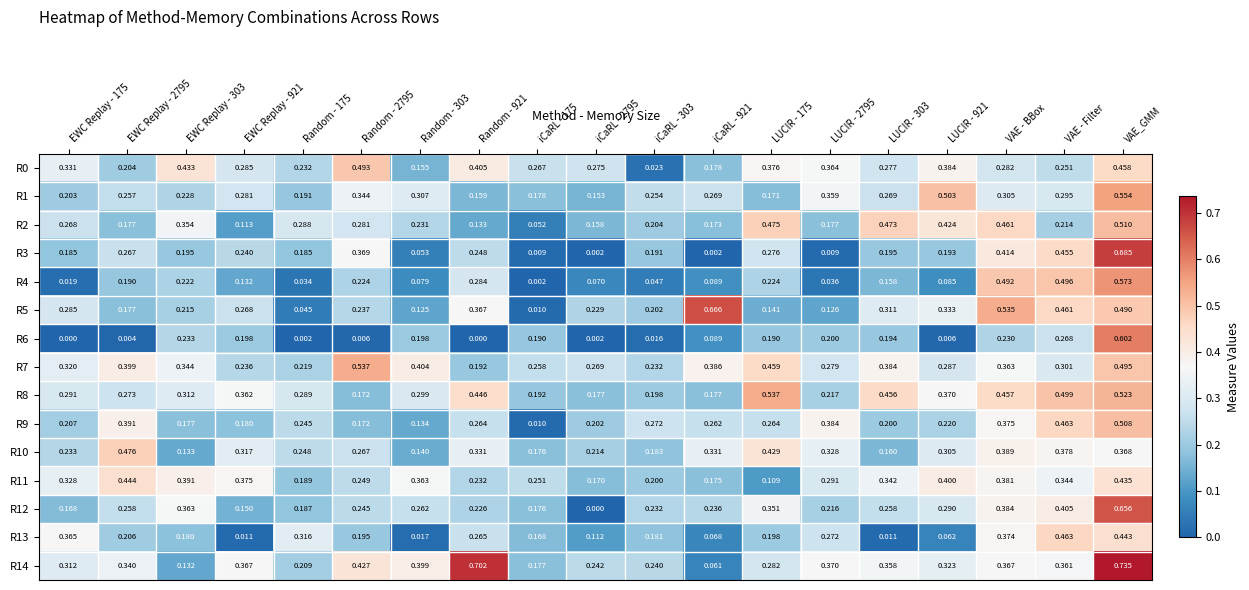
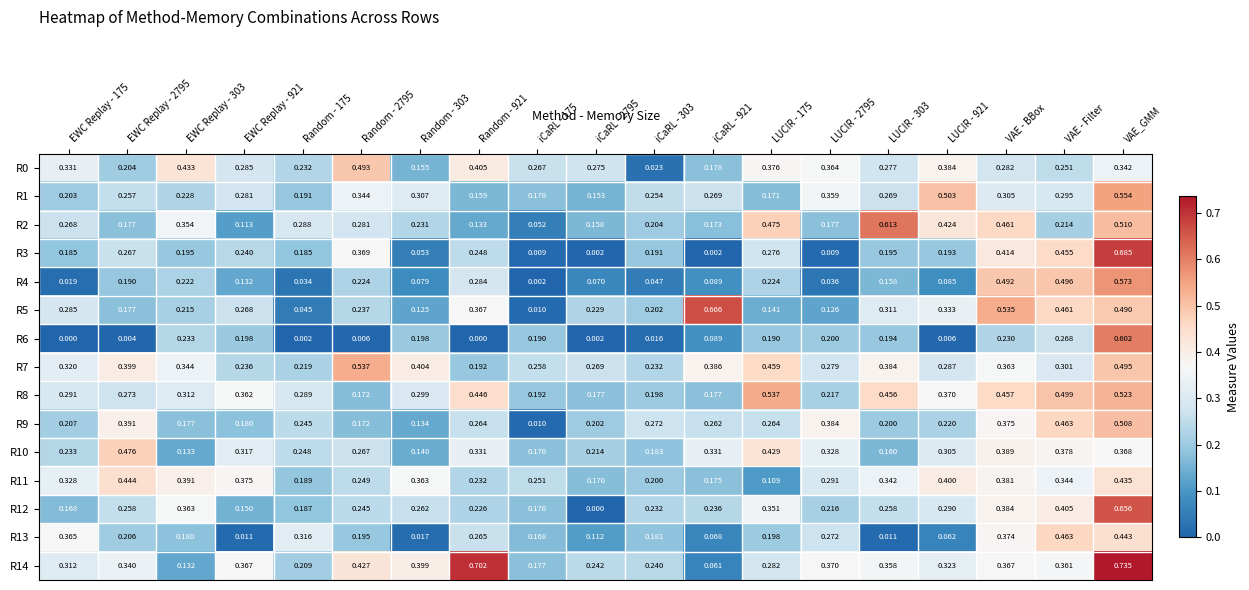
  {
    "R0": {
      "EWC Replay - 175": 0.331,
      "EWC Replay - 2795": 0.204,
      "EWC Replay - 303": 0.433,
      "EWC Replay - 921": 0.285,
      "Random - 175": 0.232,
      "Random - 2795": 0.493,
      "Random - 303": 0.155,
      "Random - 921": 0.405,
      "iCaRL - 175": 0.267,
      "iCaRL - 2795": 0.275,
      "iCaRL - 303": 0.023,
      "iCaRL - 921": 0.178,
      "LUCIR - 175": 0.376,
      "LUCIR - 2795": 0.364,
      "LUCIR - 303": 0.277,
      "LUCIR - 921": 0.384,
      "VAE - BBox": 0.282,
      "VAE - Filter": 0.251,
-     "VAE_GMM": 0.458
+     "VAE_GMM": 0.342
    },
    "R2": {
      "EWC Replay - 175": 0.268,
      "EWC Replay - 2795": 0.177,
      "EWC Replay - 303": 0.354,
      "EWC Replay - 921": 0.113,
      "Random - 175": 0.288,
      "Random - 2795": 0.281,
      "Random - 303": 0.231,
      "Random - 921": 0.133,
      "iCaRL - 175": 0.052,
      "iCaRL - 2795": 0.158,
      "iCaRL - 303": 0.204,
      "iCaRL - 921": 0.173,
      "LUCIR - 175": 0.475,
      "LUCIR - 2795": 0.177,
-     "LUCIR - 303": 0.473,
+     "LUCIR - 303": 0.613,
      "LUCIR - 921": 0.424,
      "VAE - BBox": 0.461,
      "VAE - Filter": 0.214,
      "VAE_GMM": 0.510
    }
  }
